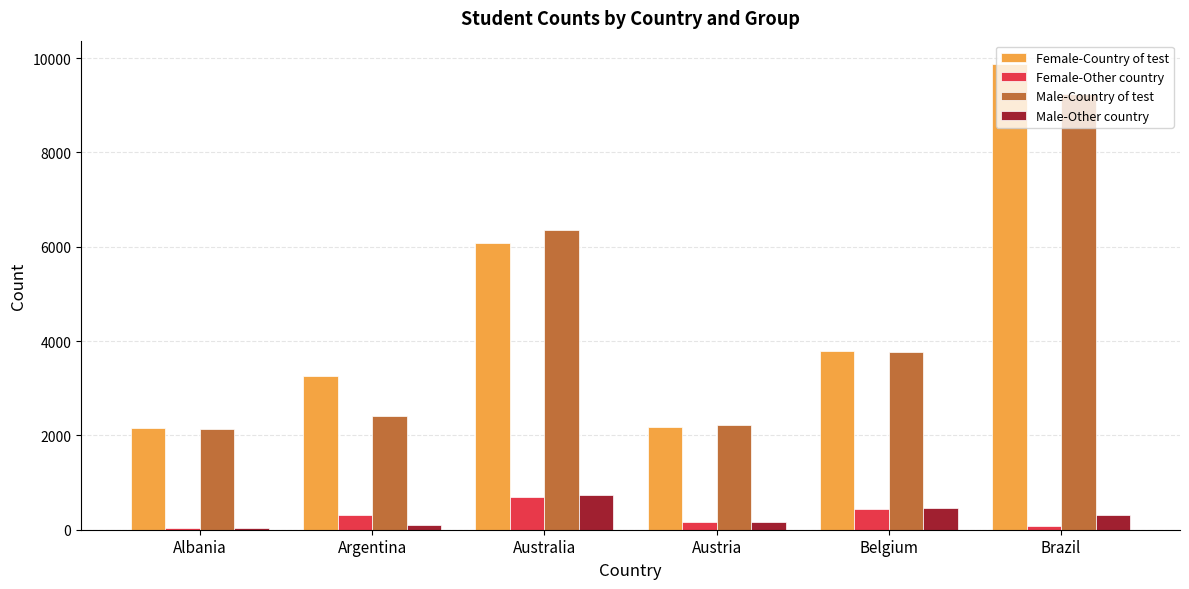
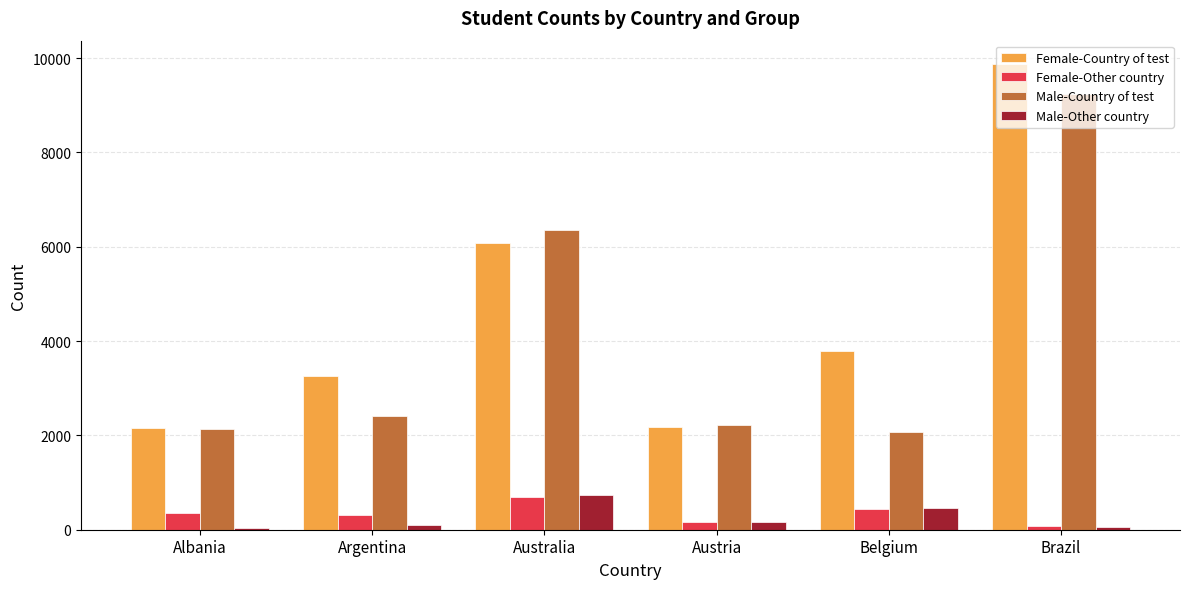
  {
    "Female-Country of test": {
      "Albania": 2200,
      "Argentina": 3300,
      "Australia": 6100,
      "Austria": 2200,
      "Belgium": 3800
    },
    "Female-Other country": {
-     "Albania": 0,
+     "Albania": 400,
      "Argentina": 300,
      "Australia": 700,
      "Austria": 200,
      "Belgium": 400,
      "Brazil": 100
    },
    "Male-Country of test": {
      "Albania": 2100,
      "Argentina": 2400,
      "Australia": 6400,
      "Austria": 2200,
-     "Belgium": 3800
+     "Belgium": 2100
    },
    "Male-Other country": {
      "Argentina": 100,
      "Australia": 700,
      "Austria": 200,
      "Belgium": 500,
-     "Brazil": 300
+     "Brazil": 100
    }
  }
